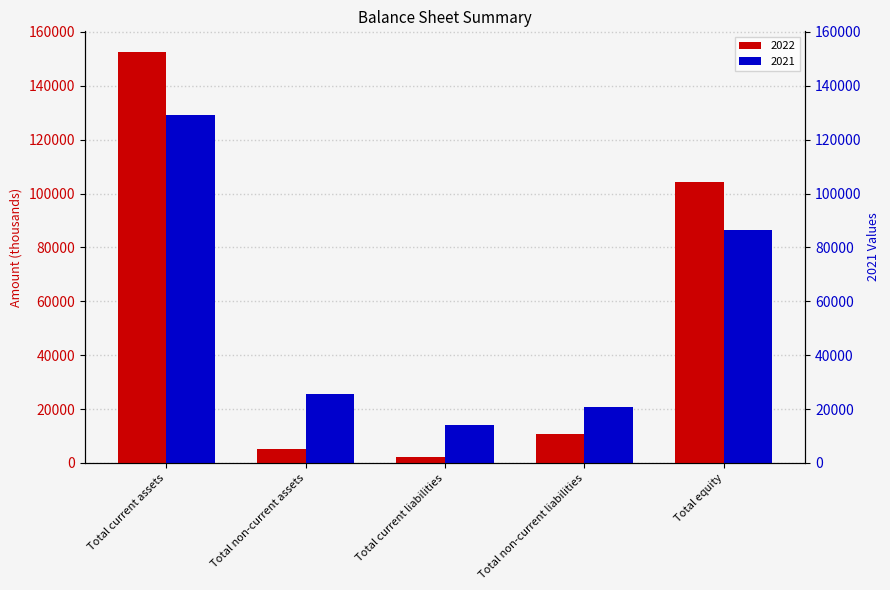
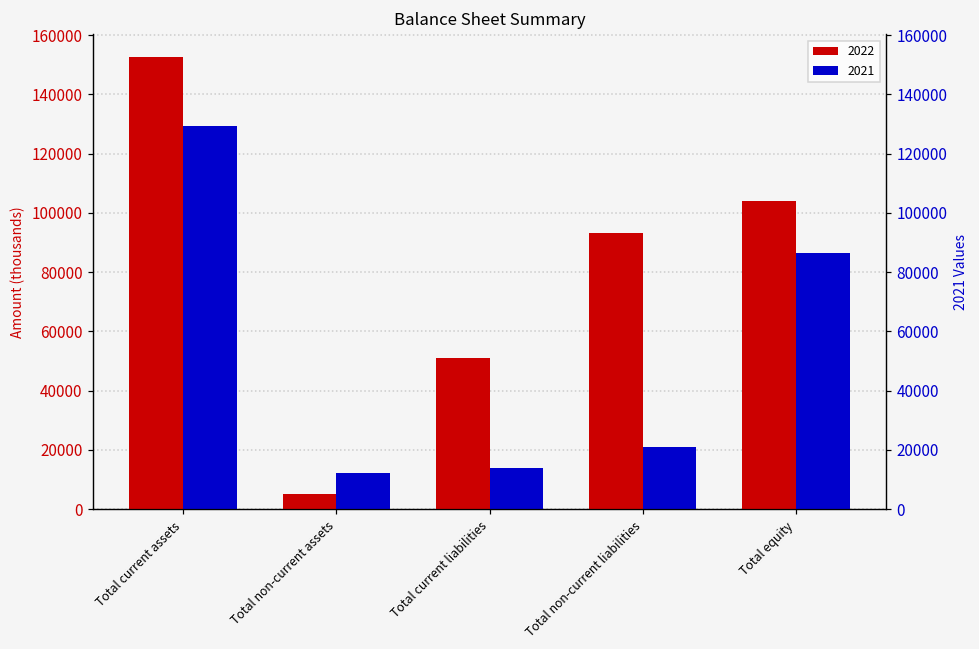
  {
    "2022": {
      "Total current assets": 153000,
      "Total non-current assets": 5000,
-     "Total current liabilities": 2000,
-     "Total non-current liabilities": 11000,
+     "Total current liabilities": 51000,
+     "Total non-current liabilities": 93000,
      "Total equity": 104000
    },
    "2021": {
      "Total current assets": 129000,
-     "Total non-current assets": 26000,
+     "Total non-current assets": 12000,
      "Total current liabilities": 14000,
      "Total non-current liabilities": 21000,
      "Total equity": 86000
    }
  }
